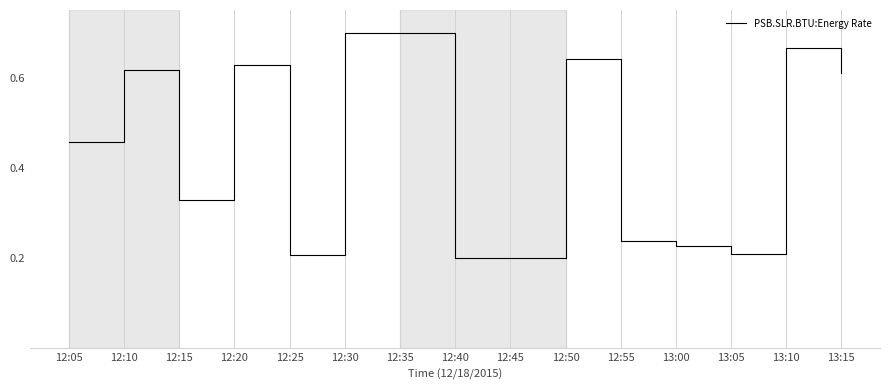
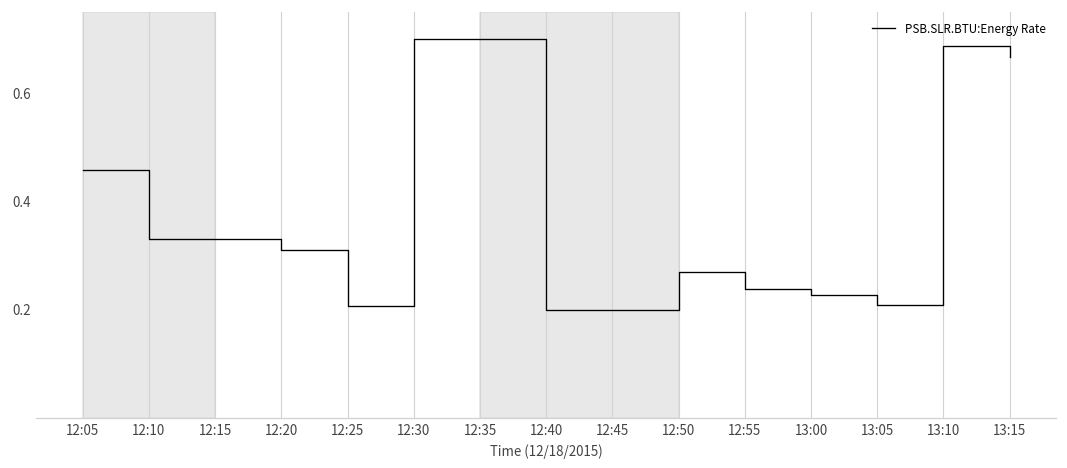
  {
    "12:05": 0.46,
-   "12:10": 0.62,
+   "12:10": 0.33,
    "12:15": 0.33,
-   "12:20": 0.63,
+   "12:20": 0.31,
    "12:25": 0.21,
    "12:30": 0.70,
    "12:35": 0.70,
    "12:40": 0.20,
    "12:45": 0.20,
-   "12:50": 0.64,
+   "12:50": 0.27,
    "12:55": 0.24,
    "13:00": 0.23,
    "13:05": 0.21,
-   "13:10": 0.67,
-   "13:15": 0.61
+   "13:10": 0.69,
+   "13:15": 0.67
  }
